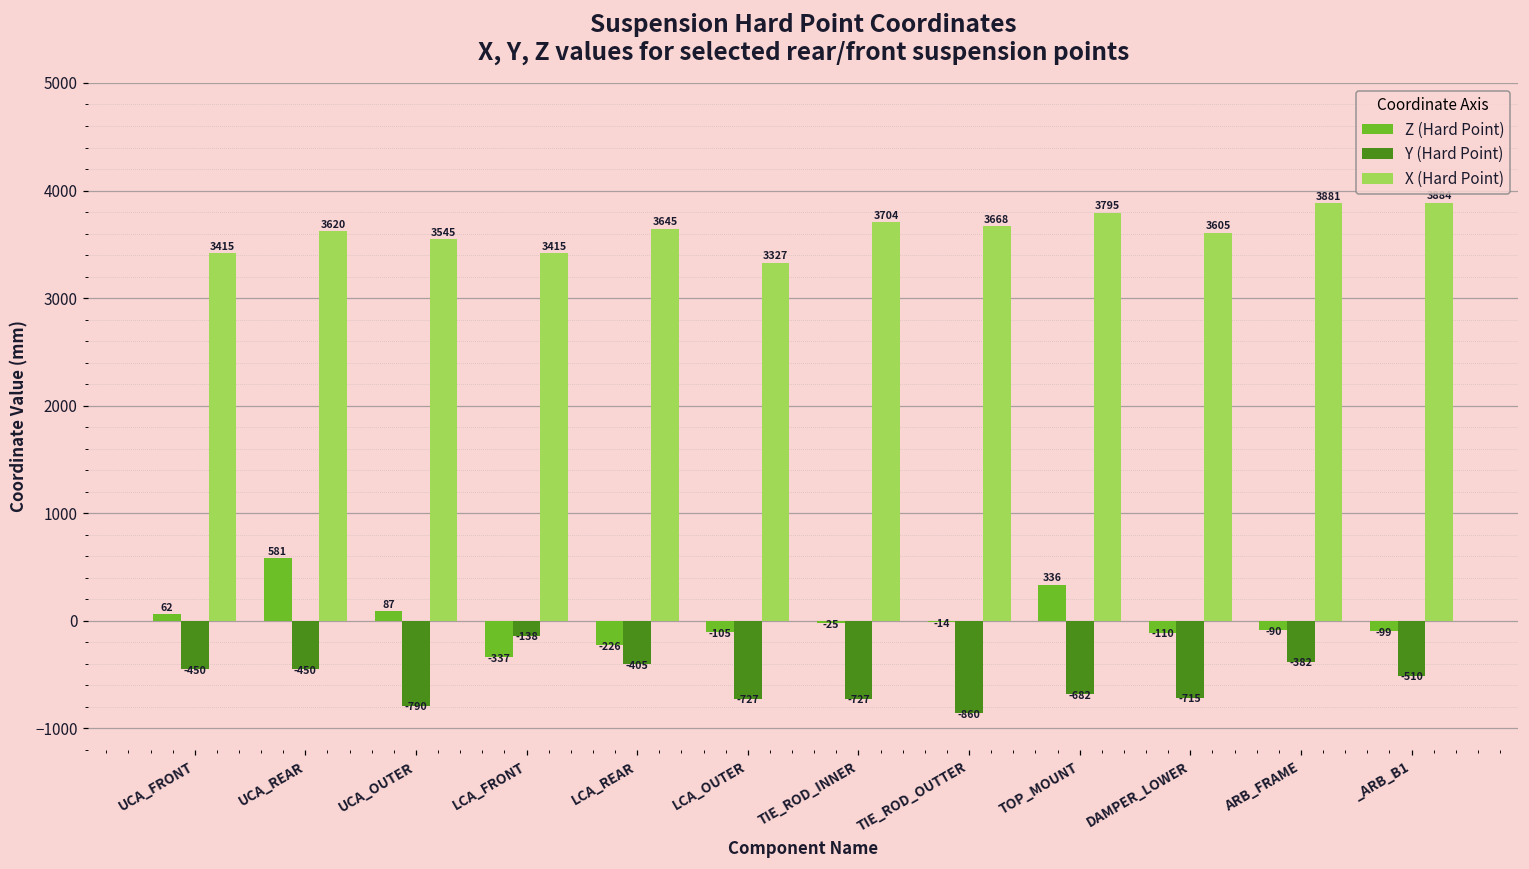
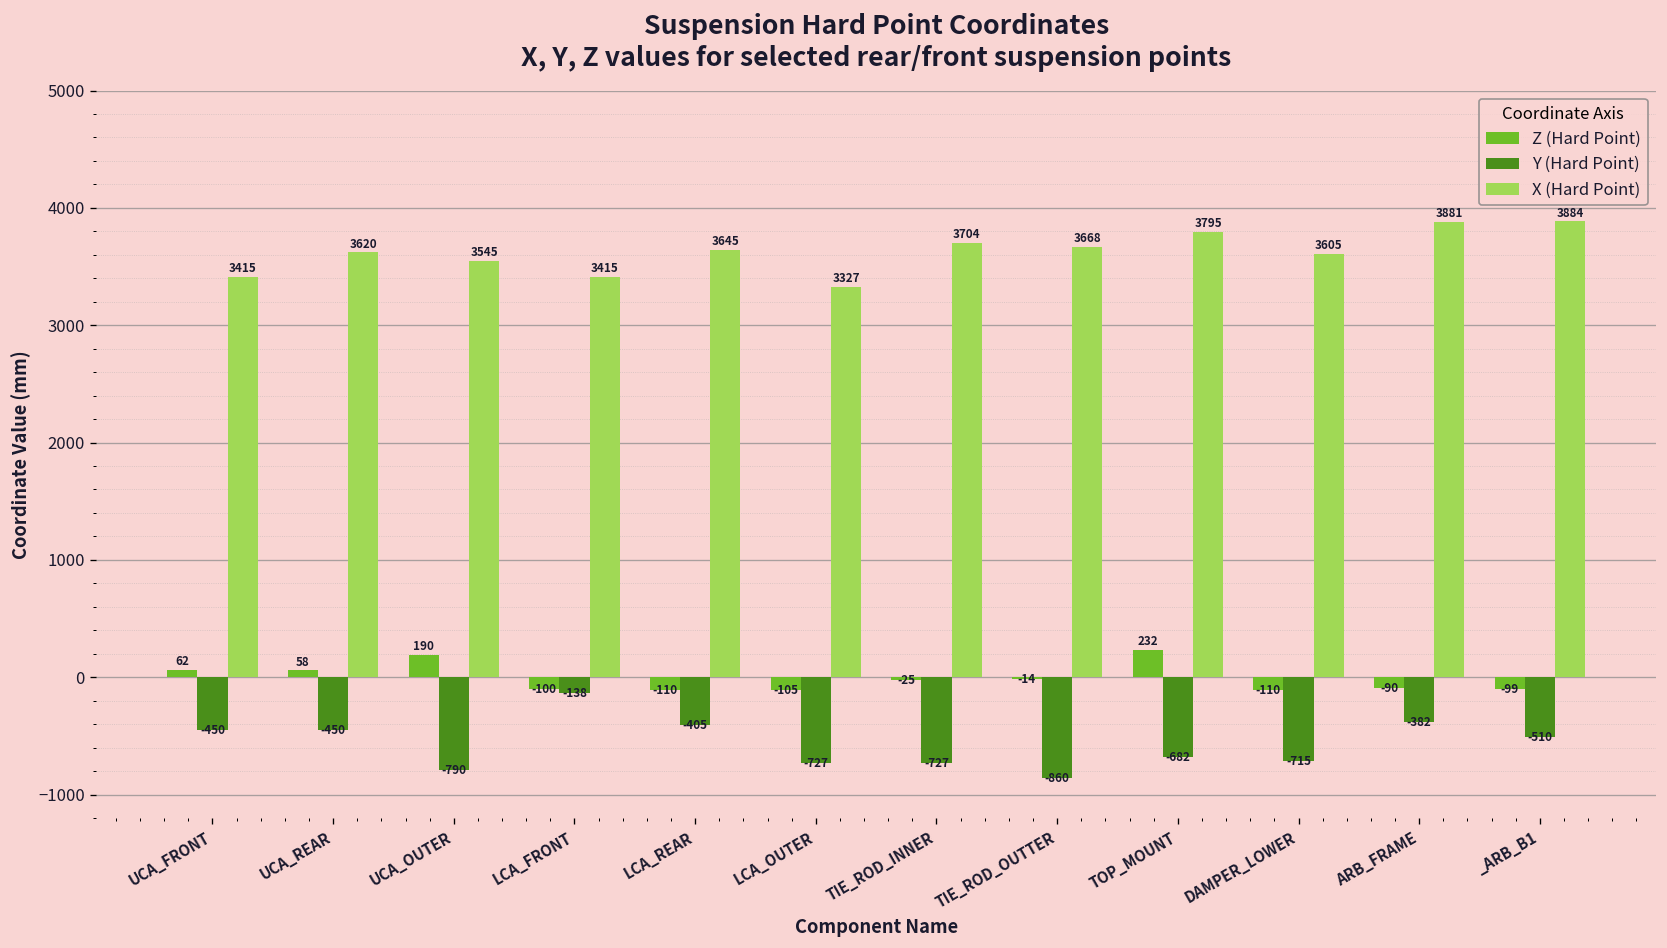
  {
    "Z (Hard Point)": {
      "UCA_FRONT": 62,
-     "UCA_REAR": 581,
-     "UCA_OUTER": 87,
-     "LCA_FRONT": -337,
-     "LCA_REAR": -226,
+     "UCA_REAR": 58,
+     "UCA_OUTER": 190,
+     "LCA_FRONT": -100,
+     "LCA_REAR": -110,
      "LCA_OUTER": -105,
      "TIE_ROD_INNER": -25,
      "TIE_ROD_OUTTER": -14,
-     "TOP_MOUNT": 336,
+     "TOP_MOUNT": 232,
      "DAMPER_LOWER": -110,
      "ARB_FRAME": -90,
      "_ARB_B1": -99
    },
    "Y (Hard Point)": {
      "UCA_FRONT": -450,
      "UCA_REAR": -450,
      "UCA_OUTER": -790,
      "LCA_FRONT": -138,
      "LCA_REAR": -405,
      "LCA_OUTER": -727,
      "TIE_ROD_INNER": -727,
      "TIE_ROD_OUTTER": -860,
      "TOP_MOUNT": -682,
      "DAMPER_LOWER": -715,
      "ARB_FRAME": -382,
      "_ARB_B1": -510
    },
    "X (Hard Point)": {
      "UCA_FRONT": 3415,
      "UCA_REAR": 3620,
      "UCA_OUTER": 3545,
      "LCA_FRONT": 3415,
      "LCA_REAR": 3645,
      "LCA_OUTER": 3327,
      "TIE_ROD_INNER": 3704,
      "TIE_ROD_OUTTER": 3668,
      "TOP_MOUNT": 3795,
      "DAMPER_LOWER": 3605,
      "ARB_FRAME": 3881,
      "_ARB_B1": 3884
    }
  }
